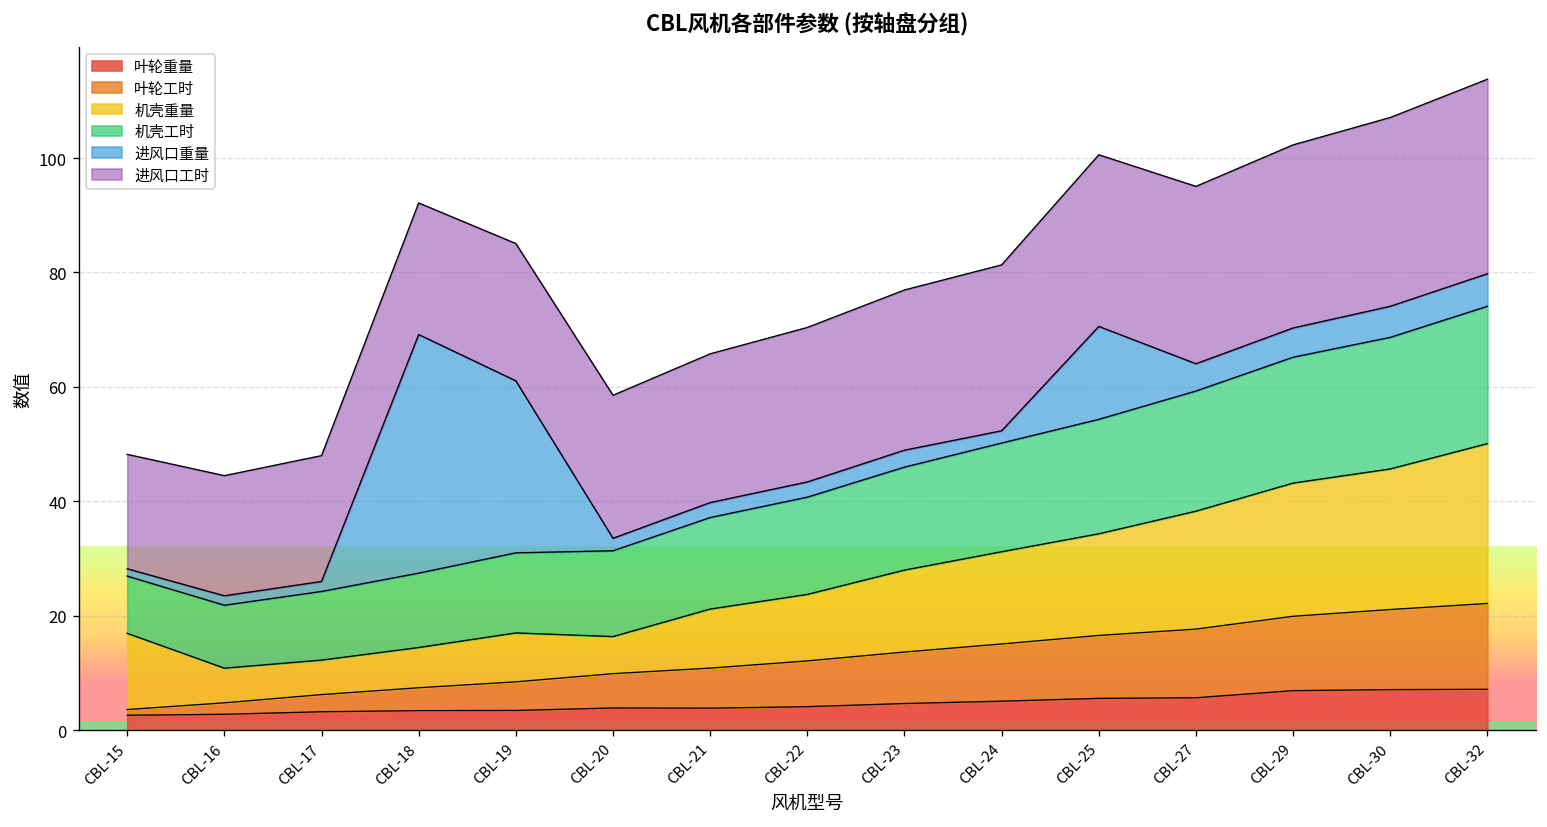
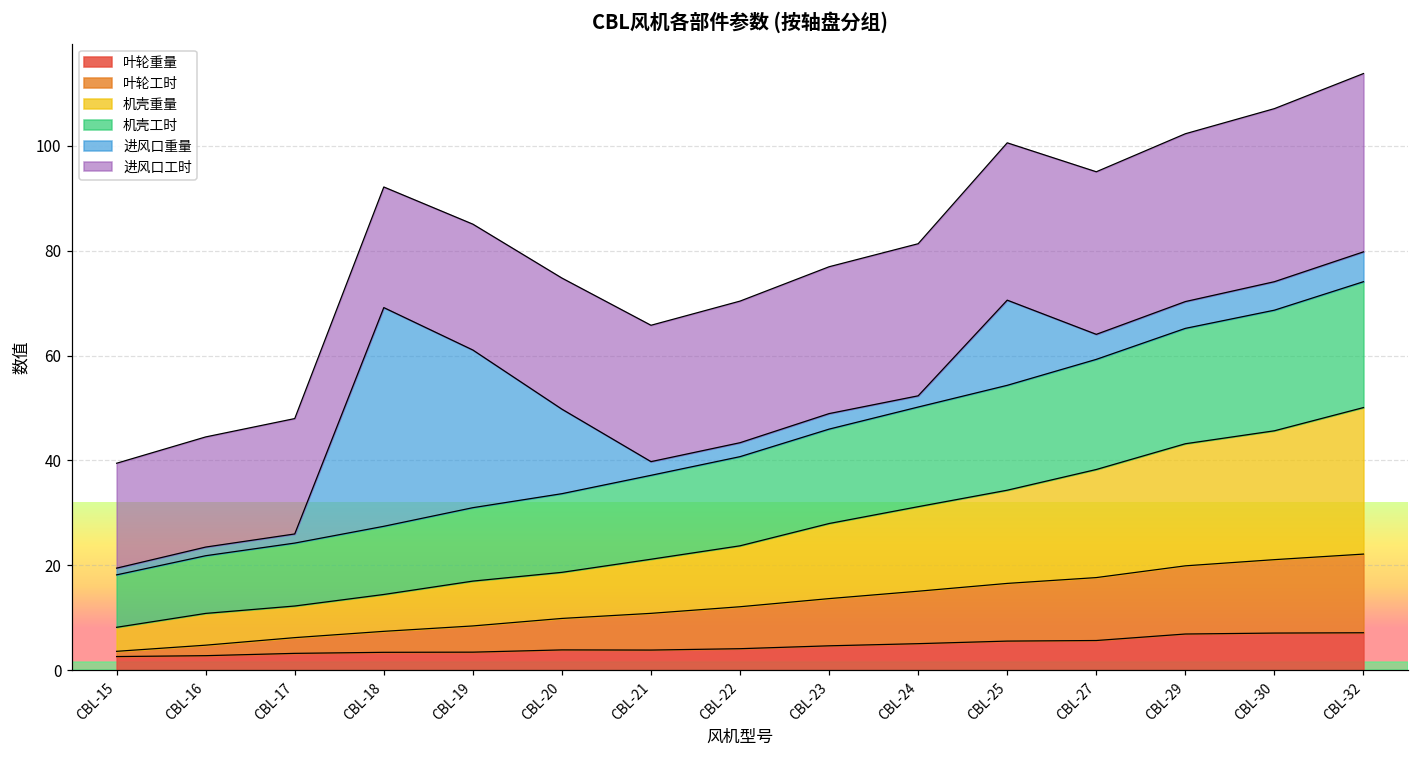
  {
    "机壳重量": {
-     "CBL-15": 13,
+     "CBL-15": 5,
      "CBL-16": 6,
      "CBL-17": 6,
      "CBL-18": 7,
      "CBL-19": 9,
-     "CBL-20": 6,
+     "CBL-20": 9,
      "CBL-21": 10,
      "CBL-22": 12,
      "CBL-23": 14,
      "CBL-24": 16,
      "CBL-25": 18,
      "CBL-27": 21,
      "CBL-29": 23,
      "CBL-30": 25,
      "CBL-32": 28
    },
    "机壳工时": {
      "CBL-15": 10,
      "CBL-16": 11,
      "CBL-17": 12,
      "CBL-18": 13,
      "CBL-19": 14,
      "CBL-20": 15,
      "CBL-21": 16,
      "CBL-22": 17,
      "CBL-23": 18,
      "CBL-24": 19,
      "CBL-25": 20,
      "CBL-27": 21,
      "CBL-29": 22,
      "CBL-30": 23,
      "CBL-32": 24
    },
    "进风口重量": {
      "CBL-15": 1,
      "CBL-16": 2,
      "CBL-17": 2,
      "CBL-18": 42,
      "CBL-19": 30,
-     "CBL-20": 2,
+     "CBL-20": 16,
      "CBL-21": 3,
      "CBL-22": 3,
      "CBL-23": 3,
      "CBL-24": 2,
      "CBL-25": 16,
      "CBL-27": 5,
      "CBL-29": 5,
      "CBL-30": 5,
      "CBL-32": 6
    },
    "进风口工时": {
      "CBL-15": 20,
      "CBL-16": 21,
      "CBL-17": 22,
      "CBL-18": 23,
      "CBL-19": 24,
      "CBL-20": 25,
      "CBL-21": 26,
      "CBL-22": 27,
      "CBL-23": 28,
      "CBL-24": 29,
      "CBL-25": 30,
      "CBL-27": 31,
      "CBL-29": 32,
      "CBL-30": 33,
      "CBL-32": 34
    }
  }
